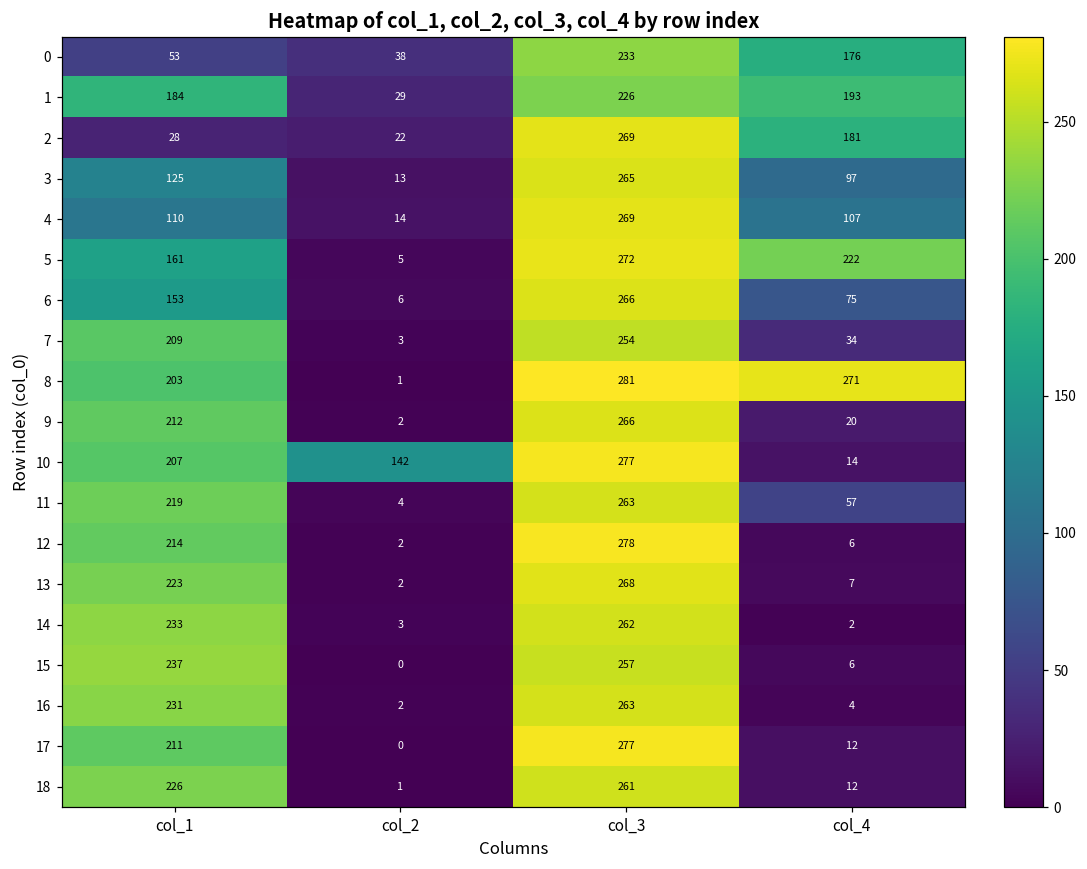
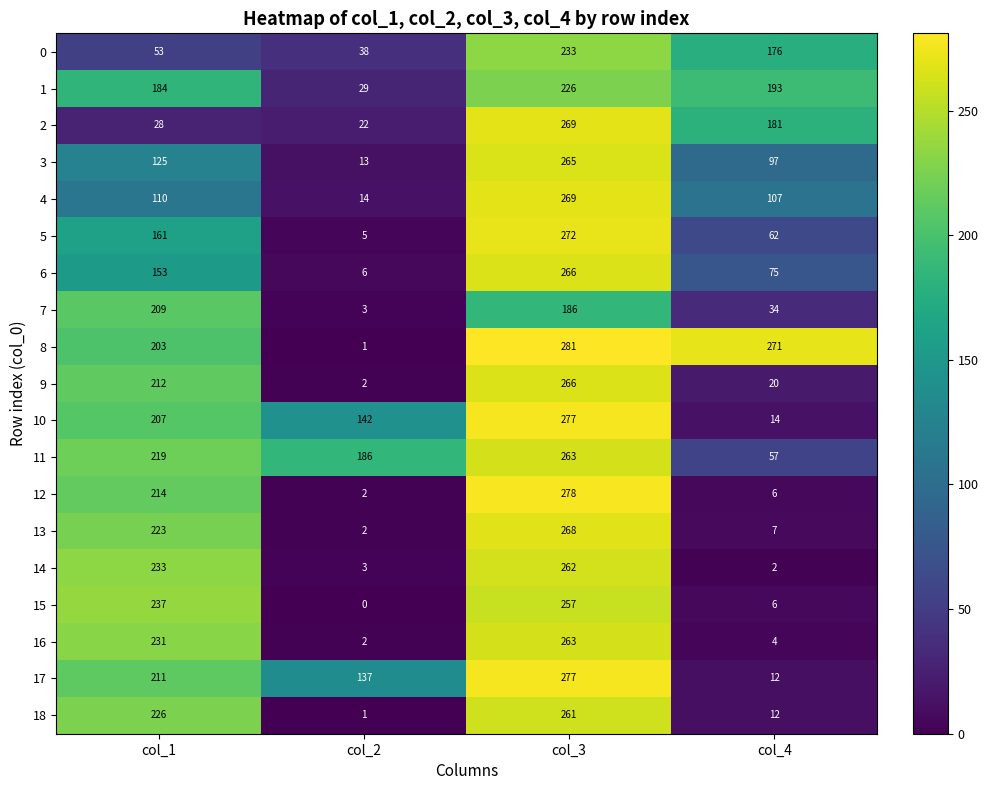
  {
    "0": {
      "col_1": 53,
      "col_2": 38,
      "col_3": 233,
      "col_4": 176
    },
    "1": {
      "col_1": 184,
      "col_2": 29,
      "col_3": 226,
      "col_4": 193
    },
    "2": {
      "col_1": 28,
      "col_2": 22,
      "col_3": 269,
      "col_4": 181
    },
    "3": {
      "col_1": 125,
      "col_2": 13,
      "col_3": 265,
      "col_4": 97
    },
    "4": {
      "col_1": 110,
      "col_2": 14,
      "col_3": 269,
      "col_4": 107
    },
    "5": {
      "col_1": 161,
      "col_2": 5,
      "col_3": 272,
-     "col_4": 222
+     "col_4": 62
    },
    "6": {
      "col_1": 153,
      "col_2": 6,
      "col_3": 266,
      "col_4": 75
    },
    "7": {
      "col_1": 209,
      "col_2": 3,
-     "col_3": 254,
+     "col_3": 186,
      "col_4": 34
    },
    "8": {
      "col_1": 203,
      "col_2": 1,
      "col_3": 281,
      "col_4": 271
    },
    "9": {
      "col_1": 212,
      "col_2": 2,
      "col_3": 266,
      "col_4": 20
    },
    "10": {
      "col_1": 207,
      "col_2": 142,
      "col_3": 277,
      "col_4": 14
    },
    "11": {
      "col_1": 219,
-     "col_2": 4,
+     "col_2": 186,
      "col_3": 263,
      "col_4": 57
    },
    "12": {
      "col_1": 214,
      "col_2": 2,
      "col_3": 278,
      "col_4": 6
    },
    "13": {
      "col_1": 223,
      "col_2": 2,
      "col_3": 268,
      "col_4": 7
    },
    "14": {
      "col_1": 233,
      "col_2": 3,
      "col_3": 262,
      "col_4": 2
    },
    "15": {
      "col_1": 237,
      "col_2": 0,
      "col_3": 257,
      "col_4": 6
    },
    "16": {
      "col_1": 231,
      "col_2": 2,
      "col_3": 263,
      "col_4": 4
    },
    "17": {
      "col_1": 211,
-     "col_2": 0,
+     "col_2": 137,
      "col_3": 277,
      "col_4": 12
    },
    "18": {
      "col_1": 226,
      "col_2": 1,
      "col_3": 261,
      "col_4": 12
    }
  }
